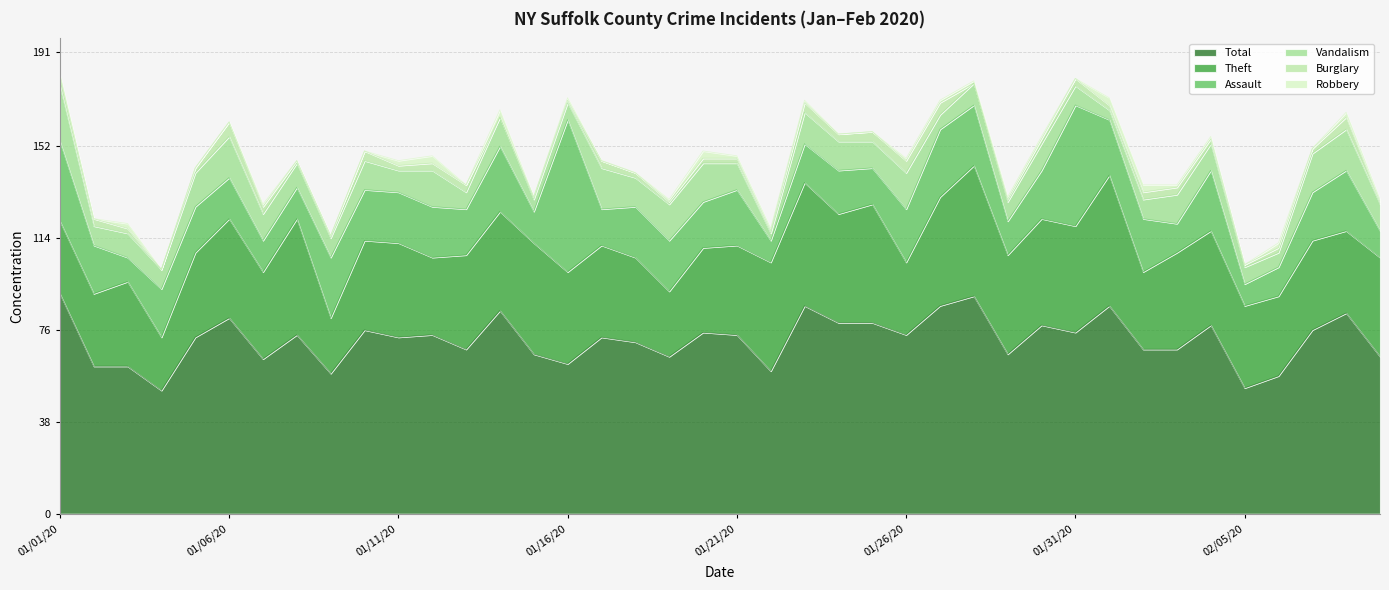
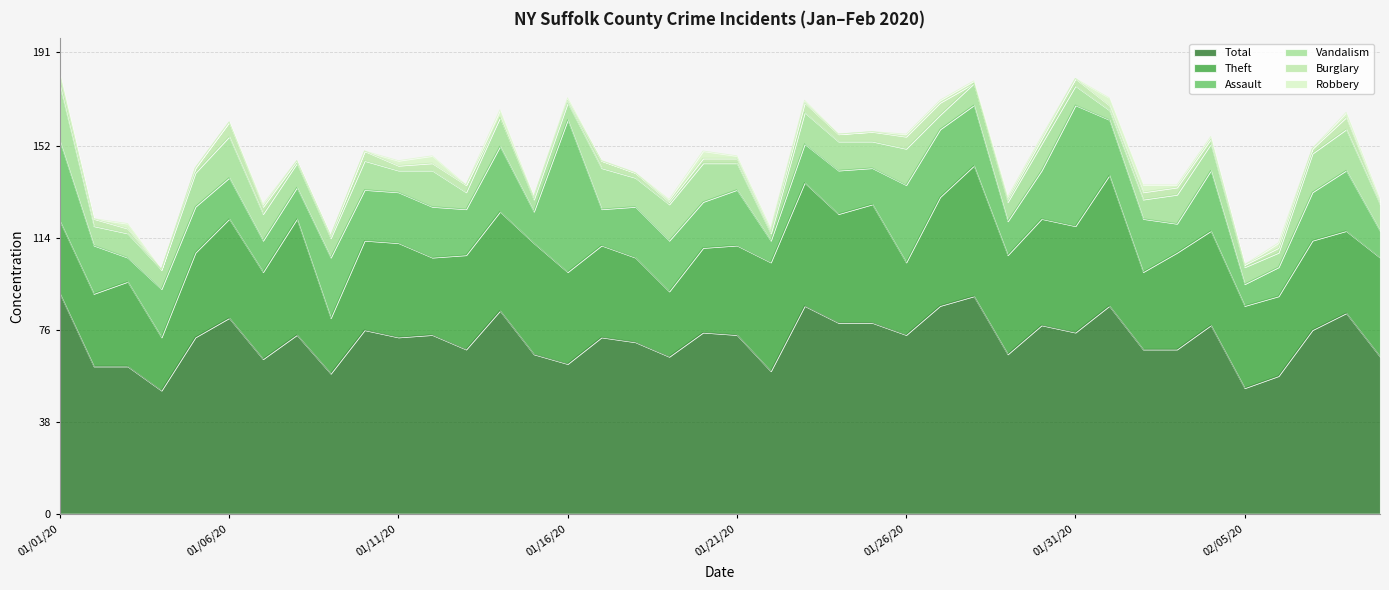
  {
    "Assault": {
      "01/01/20": 33,
      "01/06/20": 17,
      "01/11/20": 21,
      "01/16/20": 63,
      "01/21/20": 23,
-     "01/26/20": 22,
+     "01/26/20": 32,
      "01/31/20": 50,
      "02/05/20": 9
    }
  }
